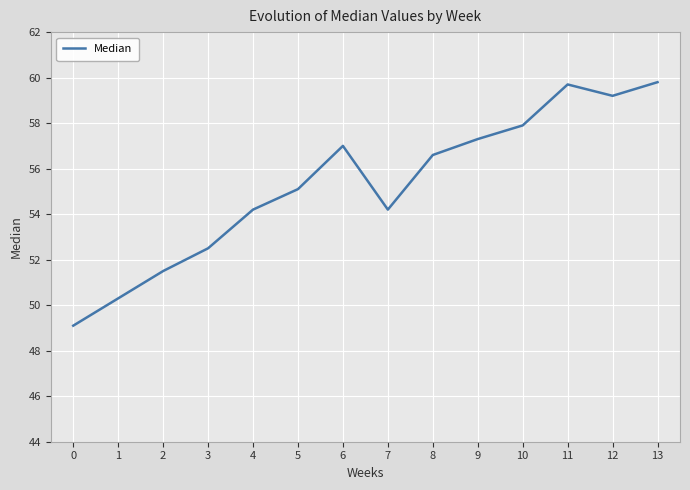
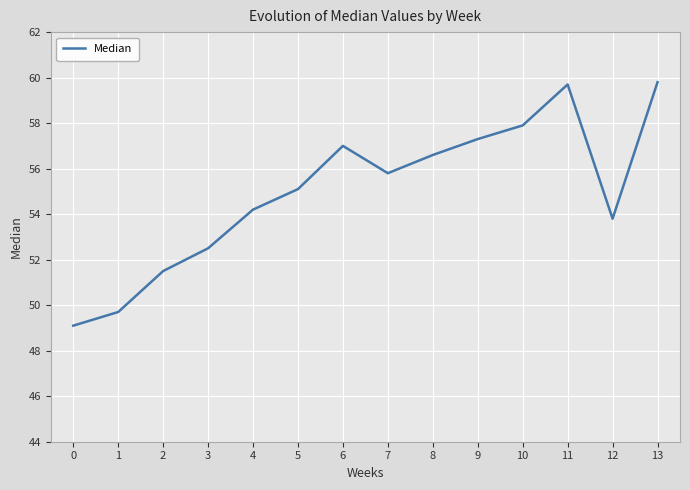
  {
    "0": 49.1,
-   "1": 50.3,
+   "1": 49.7,
    "2": 51.5,
    "3": 52.5,
    "4": 54.2,
    "5": 55.1,
    "6": 57.0,
-   "7": 54.2,
+   "7": 55.8,
    "8": 56.6,
    "9": 57.3,
    "10": 57.9,
    "11": 59.7,
-   "12": 59.2,
+   "12": 53.8,
    "13": 59.8
  }
